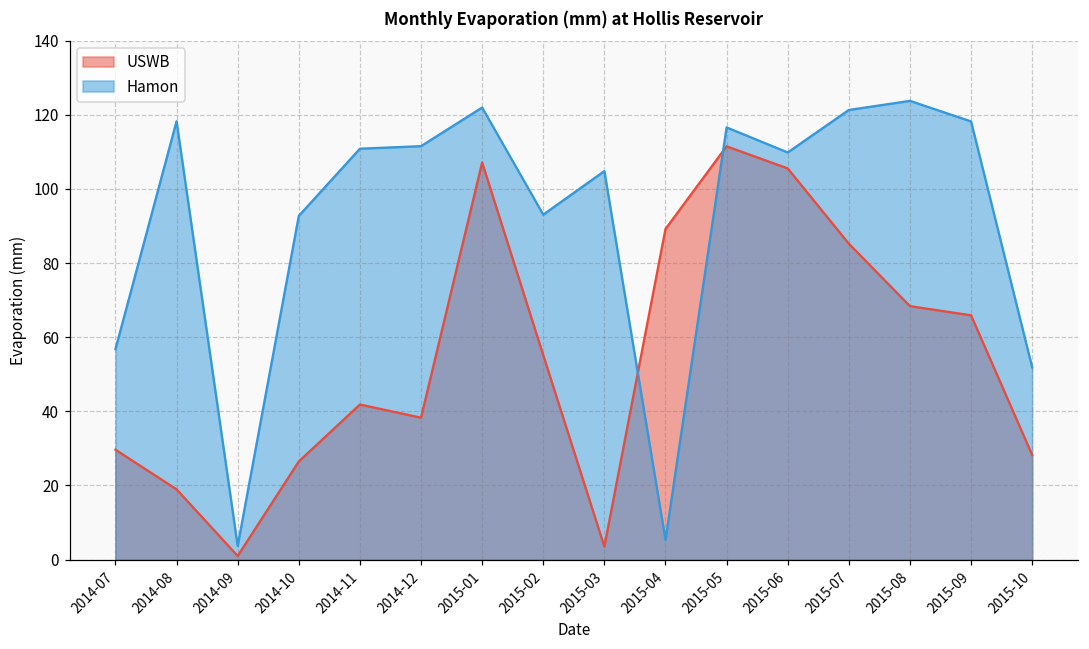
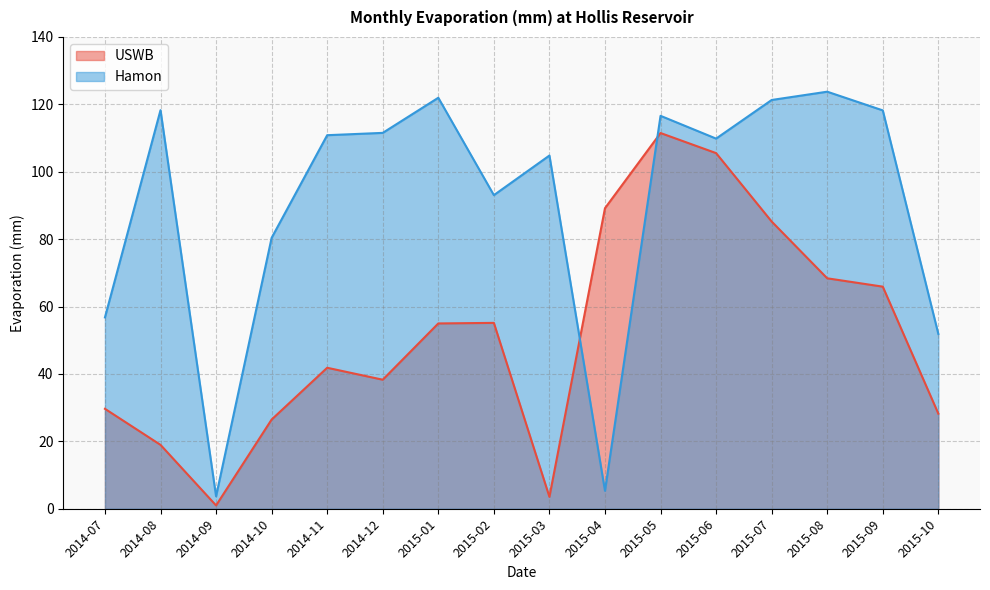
  {
    "USWB": {
      "2014-07": 30,
      "2014-08": 19,
      "2014-09": 1,
      "2014-10": 26,
      "2014-11": 42,
      "2014-12": 38,
-     "2015-01": 107,
+     "2015-01": 55,
      "2015-02": 55,
      "2015-03": 4,
      "2015-04": 89,
      "2015-05": 111,
      "2015-06": 106,
      "2015-07": 85,
      "2015-08": 68,
      "2015-09": 66,
      "2015-10": 28
    },
    "Hamon": {
      "2014-07": 57,
      "2014-08": 118,
      "2014-09": 4,
-     "2014-10": 93,
+     "2014-10": 80,
      "2014-11": 111,
      "2014-12": 112,
      "2015-01": 122,
      "2015-02": 93,
      "2015-03": 105,
      "2015-04": 5,
      "2015-05": 117,
      "2015-06": 110,
      "2015-07": 121,
      "2015-08": 124,
      "2015-09": 118,
      "2015-10": 52
    }
  }
